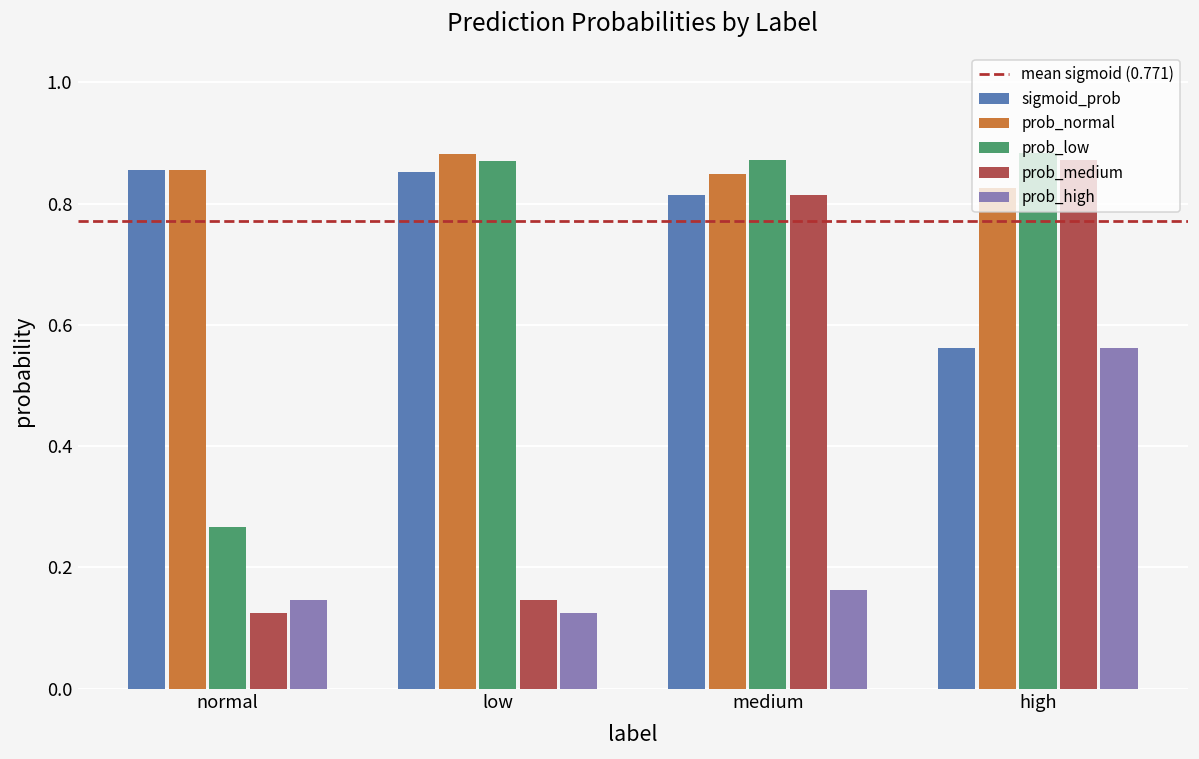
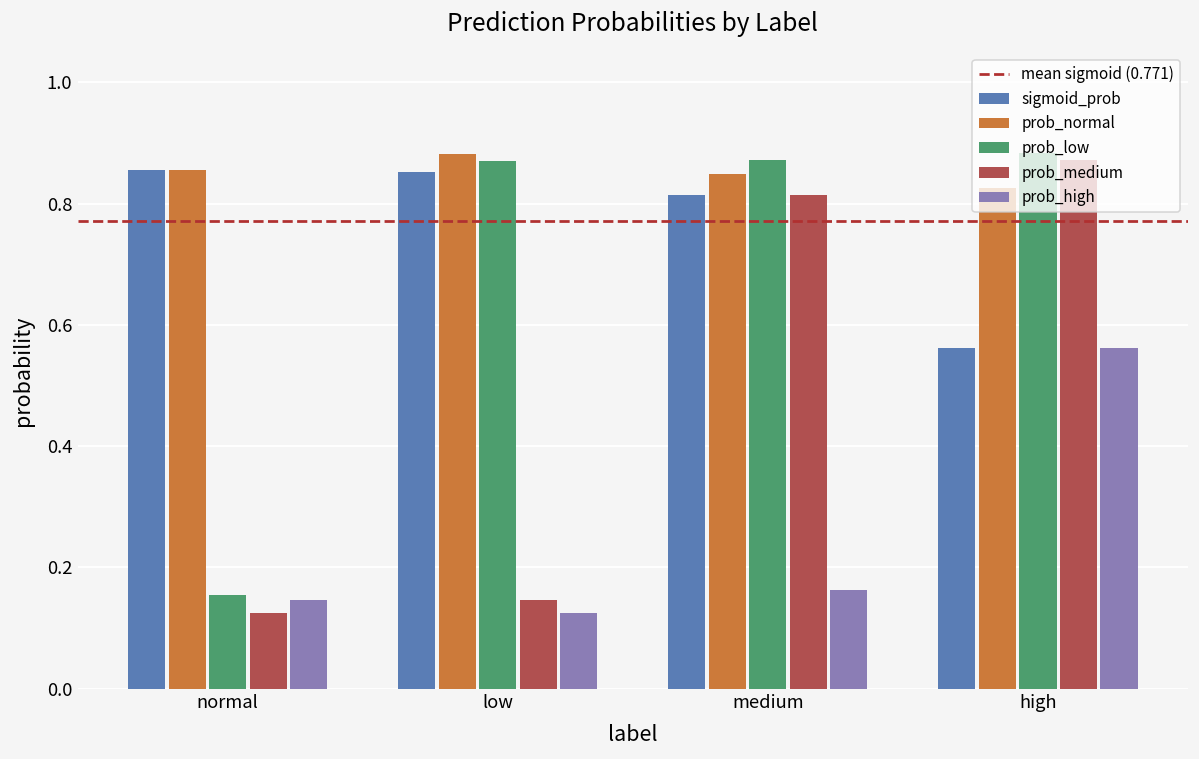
  {
    "prob_low": {
-     "normal": 0.27,
+     "normal": 0.15,
      "low": 0.87,
      "medium": 0.87
    }
  }
